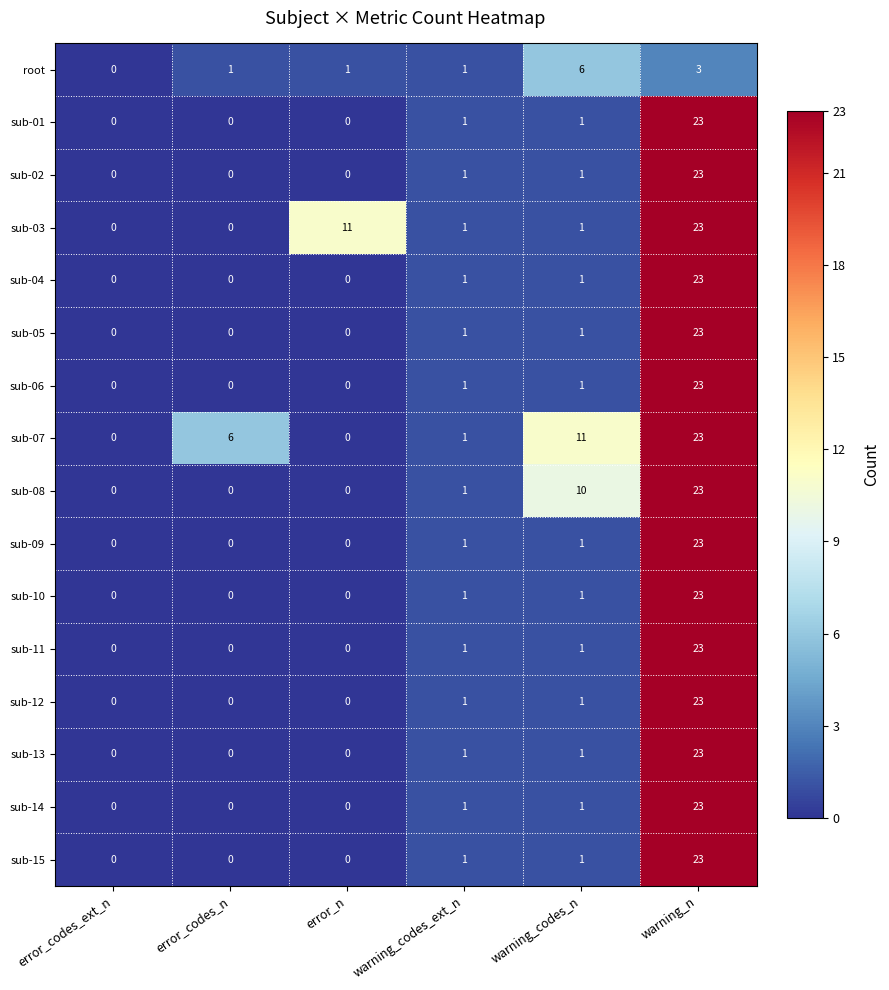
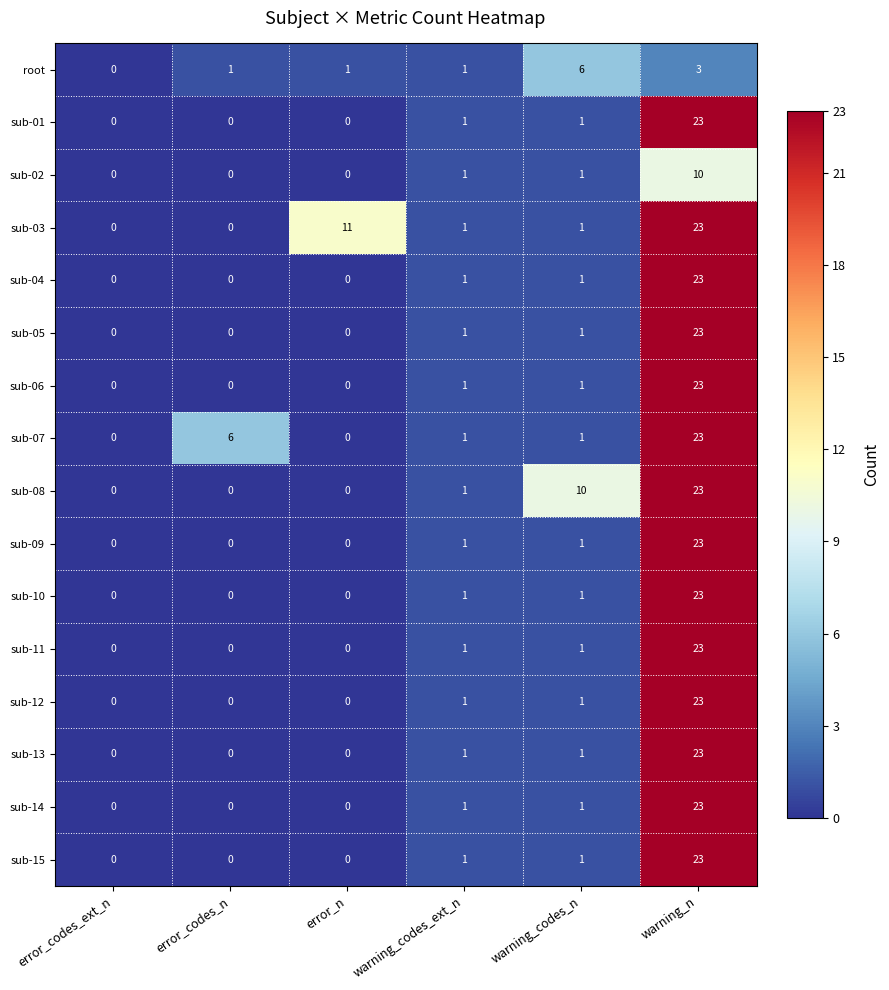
  {
    "root": {
      "error_codes_ext_n": 0,
      "error_codes_n": 1,
      "error_n": 1,
      "warning_codes_ext_n": 1,
      "warning_codes_n": 6,
      "warning_n": 3
    },
    "sub-01": {
      "error_codes_ext_n": 0,
      "error_codes_n": 0,
      "error_n": 0,
      "warning_codes_ext_n": 1,
      "warning_codes_n": 1,
      "warning_n": 23
    },
    "sub-02": {
      "error_codes_ext_n": 0,
      "error_codes_n": 0,
      "error_n": 0,
      "warning_codes_ext_n": 1,
      "warning_codes_n": 1,
-     "warning_n": 23
+     "warning_n": 10
    },
    "sub-03": {
      "error_codes_ext_n": 0,
      "error_codes_n": 0,
      "error_n": 11,
      "warning_codes_ext_n": 1,
      "warning_codes_n": 1,
      "warning_n": 23
    },
    "sub-04": {
      "error_codes_ext_n": 0,
      "error_codes_n": 0,
      "error_n": 0,
      "warning_codes_ext_n": 1,
      "warning_codes_n": 1,
      "warning_n": 23
    },
    "sub-05": {
      "error_codes_ext_n": 0,
      "error_codes_n": 0,
      "error_n": 0,
      "warning_codes_ext_n": 1,
      "warning_codes_n": 1,
      "warning_n": 23
    },
    "sub-06": {
      "error_codes_ext_n": 0,
      "error_codes_n": 0,
      "error_n": 0,
      "warning_codes_ext_n": 1,
      "warning_codes_n": 1,
      "warning_n": 23
    },
    "sub-07": {
      "error_codes_ext_n": 0,
      "error_codes_n": 6,
      "error_n": 0,
      "warning_codes_ext_n": 1,
-     "warning_codes_n": 11,
+     "warning_codes_n": 1,
      "warning_n": 23
    },
    "sub-08": {
      "error_codes_ext_n": 0,
      "error_codes_n": 0,
      "error_n": 0,
      "warning_codes_ext_n": 1,
      "warning_codes_n": 10,
      "warning_n": 23
    },
    "sub-09": {
      "error_codes_ext_n": 0,
      "error_codes_n": 0,
      "error_n": 0,
      "warning_codes_ext_n": 1,
      "warning_codes_n": 1,
      "warning_n": 23
    },
    "sub-10": {
      "error_codes_ext_n": 0,
      "error_codes_n": 0,
      "error_n": 0,
      "warning_codes_ext_n": 1,
      "warning_codes_n": 1,
      "warning_n": 23
    },
    "sub-11": {
      "error_codes_ext_n": 0,
      "error_codes_n": 0,
      "error_n": 0,
      "warning_codes_ext_n": 1,
      "warning_codes_n": 1,
      "warning_n": 23
    },
    "sub-12": {
      "error_codes_ext_n": 0,
      "error_codes_n": 0,
      "error_n": 0,
      "warning_codes_ext_n": 1,
      "warning_codes_n": 1,
      "warning_n": 23
    },
    "sub-13": {
      "error_codes_ext_n": 0,
      "error_codes_n": 0,
      "error_n": 0,
      "warning_codes_ext_n": 1,
      "warning_codes_n": 1,
      "warning_n": 23
    },
    "sub-14": {
      "error_codes_ext_n": 0,
      "error_codes_n": 0,
      "error_n": 0,
      "warning_codes_ext_n": 1,
      "warning_codes_n": 1,
      "warning_n": 23
    },
    "sub-15": {
      "error_codes_ext_n": 0,
      "error_codes_n": 0,
      "error_n": 0,
      "warning_codes_ext_n": 1,
      "warning_codes_n": 1,
      "warning_n": 23
    }
  }
